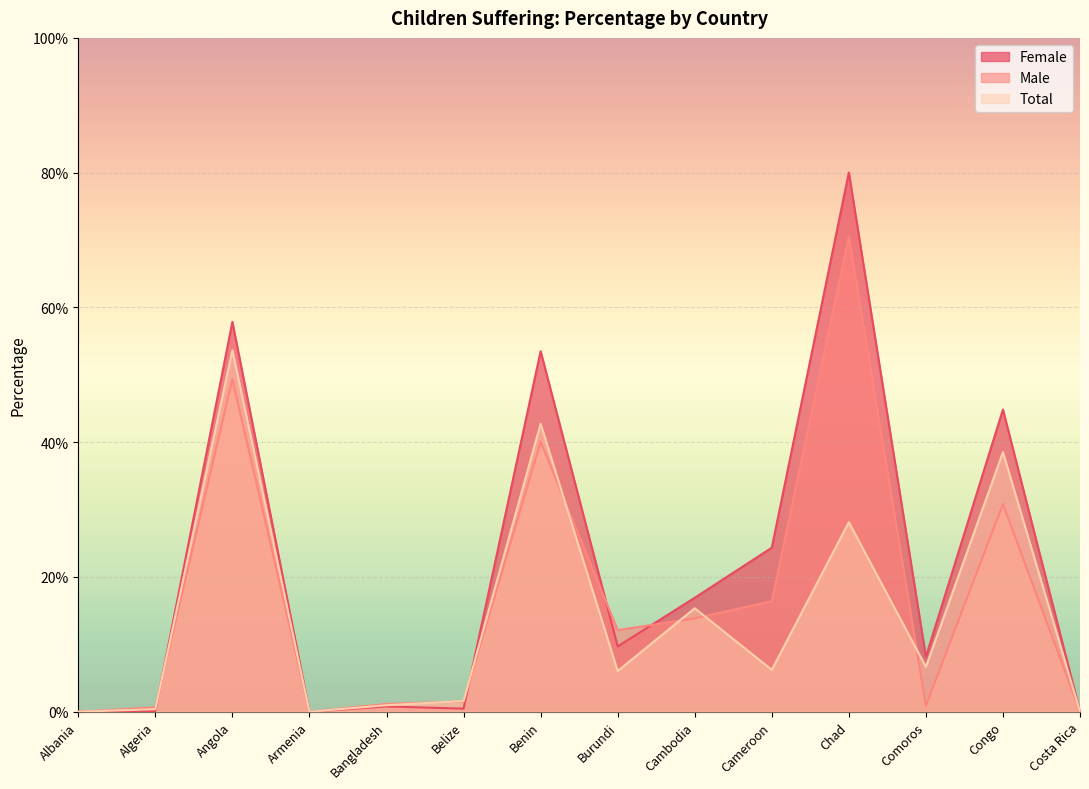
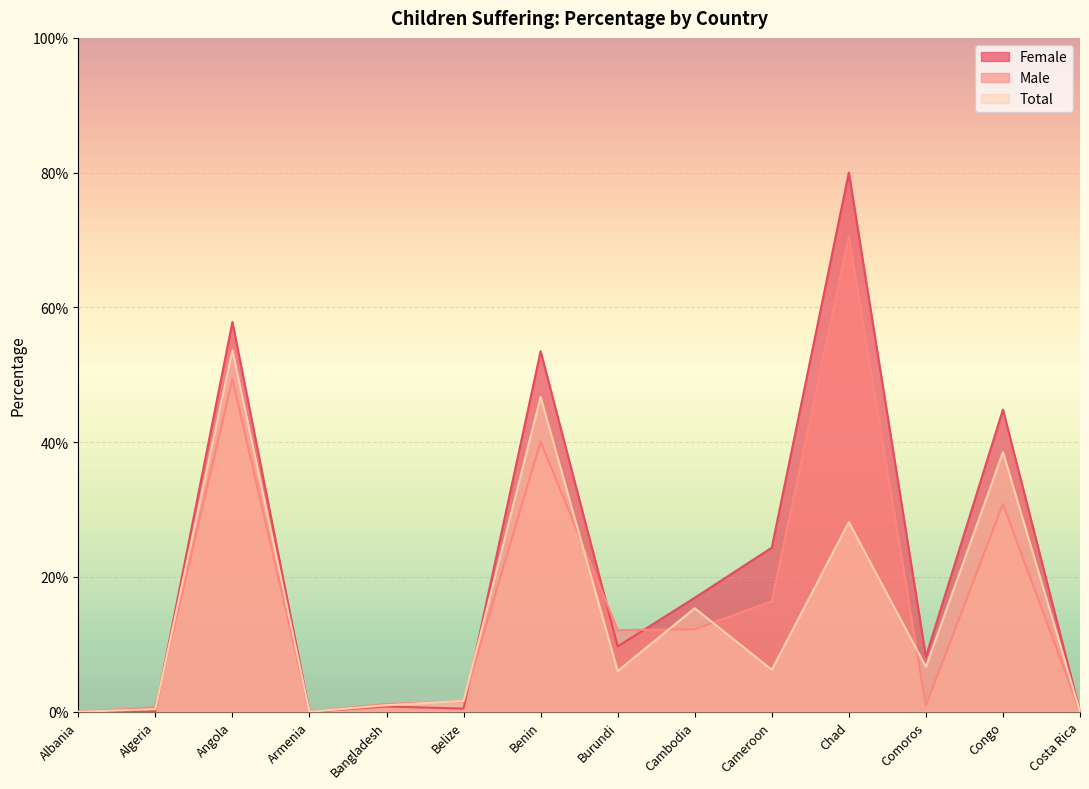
  {
    "Female": {
      "Angola": "58%",
      "Belize": "0%",
      "Benin": "54%",
      "Burundi": "10%",
      "Cambodia": "17%",
      "Cameroon": "24%",
      "Chad": "80%",
      "Comoros": "8%",
      "Congo": "45%"
    },
    "Male": {
      "Angola": "49%",
      "Benin": "40%",
      "Burundi": "12%",
-     "Cambodia": "14%",
+     "Cambodia": "12%",
      "Cameroon": "16%",
      "Chad": "70%",
      "Comoros": "1%",
      "Congo": "31%"
    },
    "Total": {
      "Angola": "54%",
-     "Benin": "43%",
+     "Benin": "47%",
      "Burundi": "6%",
      "Cambodia": "15%",
      "Cameroon": "6%",
      "Chad": "28%",
      "Comoros": "7%",
      "Congo": "39%"
    }
  }
